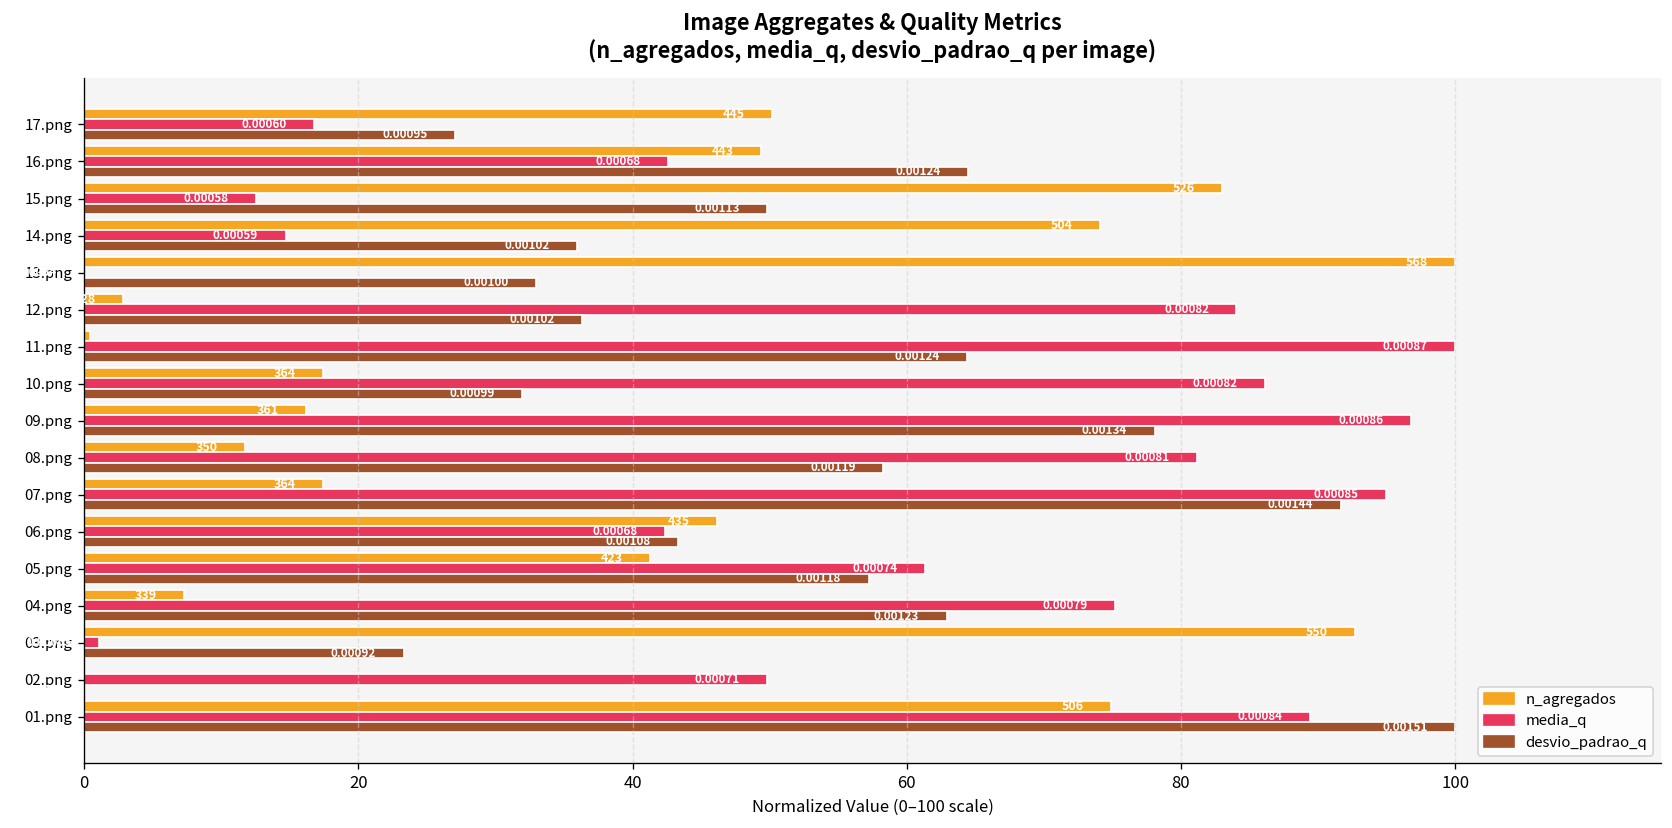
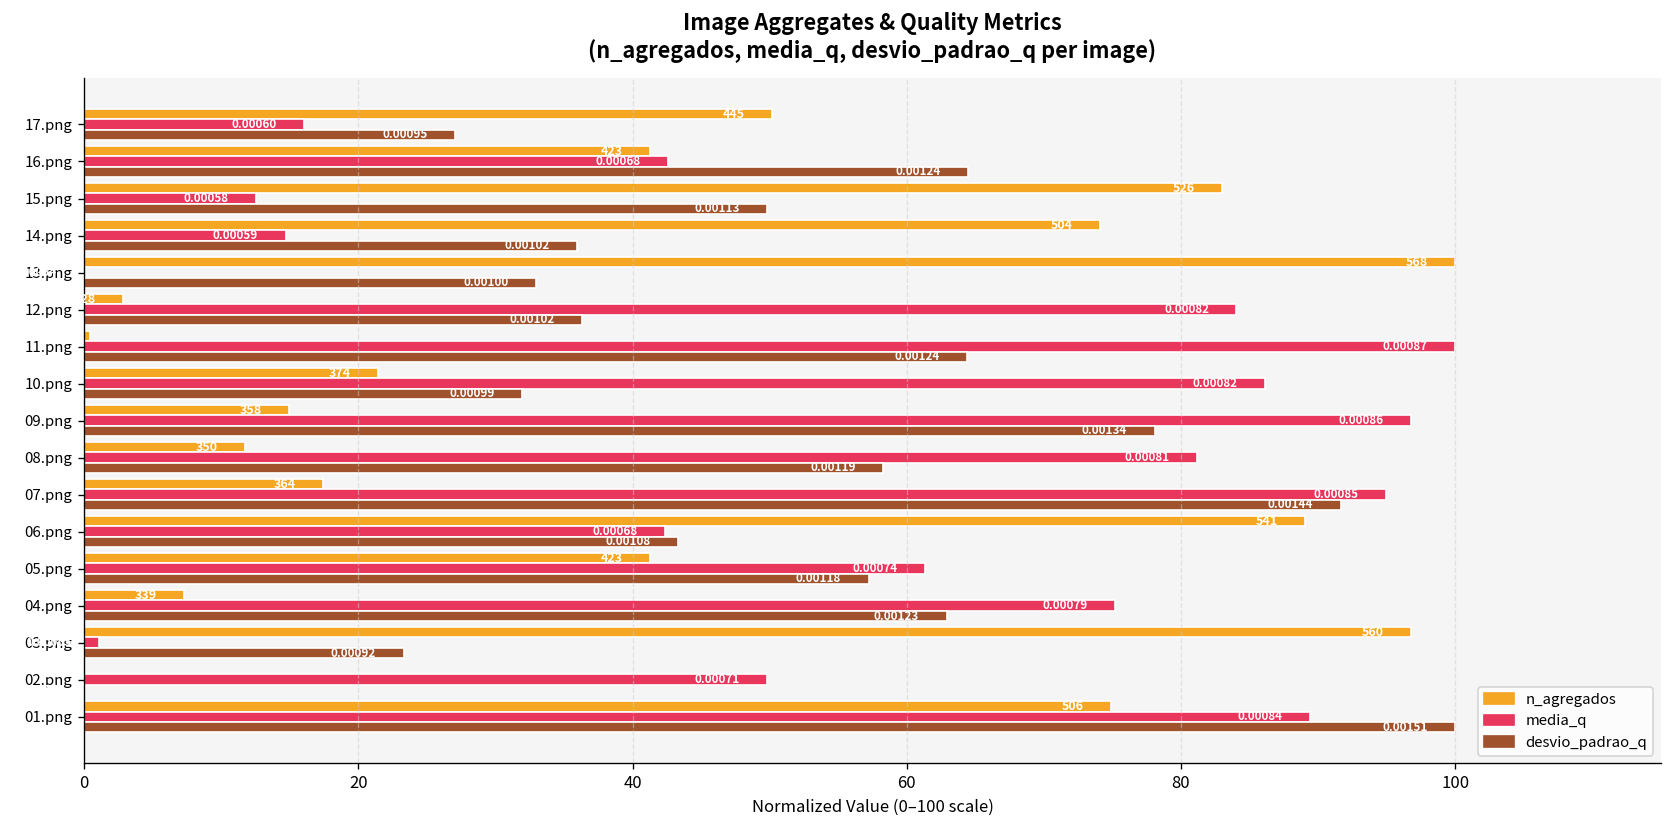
  {
    "n_agregados": {
-     "16.png": 443,
-     "10.png": 364,
-     "09.png": 361,
-     "06.png": 435,
-     "03.png": 550
+     "16.png": 423,
+     "10.png": 374,
+     "09.png": 358,
+     "06.png": 541,
+     "03.png": 560
    },
    "media_q": {
-     "17.png": 16.8,
+     "17.png": 16.0,
      "13.png": 0.0,
      "03.png": 1.1
    },
    "desvio_padrao_q": {
      "02.png": 0.0
    }
  }
